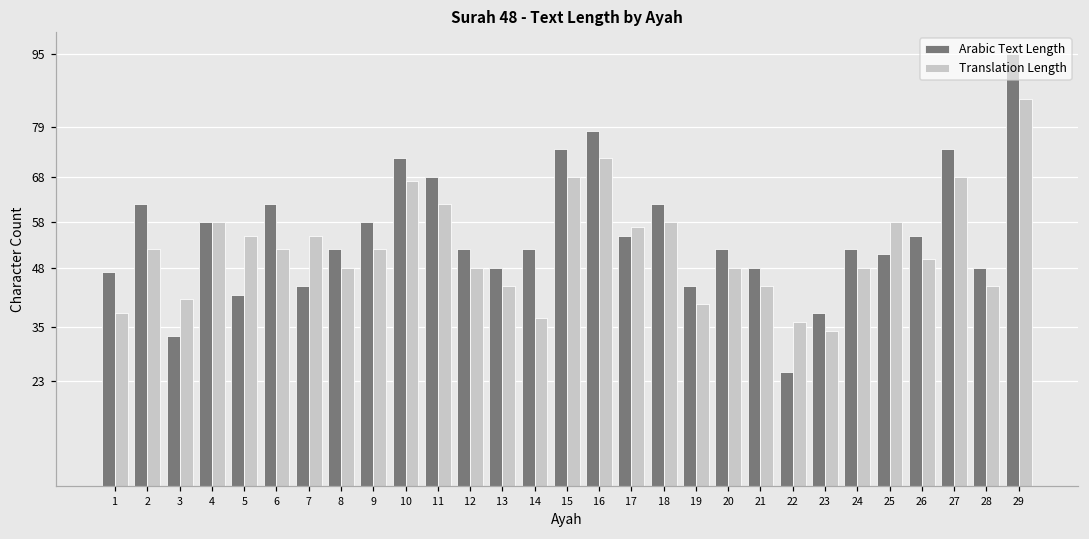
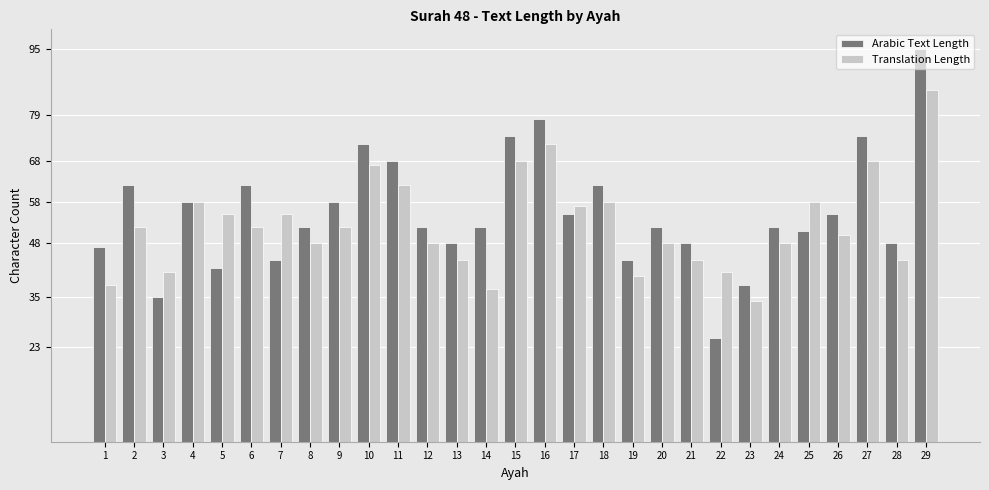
  {
    "Arabic Text Length": {
      "1": 47,
      "2": 62,
-     "3": 33,
+     "3": 35,
      "4": 58,
      "5": 42,
      "6": 62,
      "7": 44,
      "8": 52,
      "9": 58,
      "10": 72,
      "11": 68,
      "12": 52,
      "13": 48,
      "14": 52,
      "15": 74,
      "16": 78,
      "17": 55,
      "18": 62,
      "19": 44,
      "20": 52,
      "21": 48,
      "22": 25,
      "23": 38,
      "24": 52,
      "25": 51,
      "26": 55,
      "27": 74,
      "28": 48
    },
    "Translation Length": {
      "1": 38,
      "2": 52,
      "3": 41,
      "4": 58,
      "5": 55,
      "6": 52,
      "7": 55,
      "8": 48,
      "9": 52,
      "10": 67,
      "11": 62,
      "12": 48,
      "13": 44,
      "14": 37,
      "15": 68,
      "16": 72,
      "17": 57,
      "18": 58,
      "19": 40,
      "20": 48,
      "21": 44,
-     "22": 36,
+     "22": 41,
      "23": 34,
      "24": 48,
      "25": 58,
      "26": 50,
      "27": 68,
      "28": 44,
      "29": 85
    }
  }
